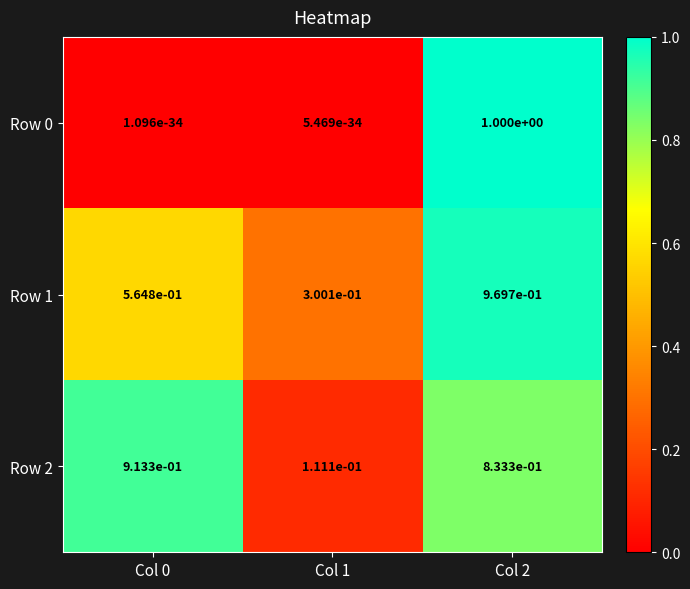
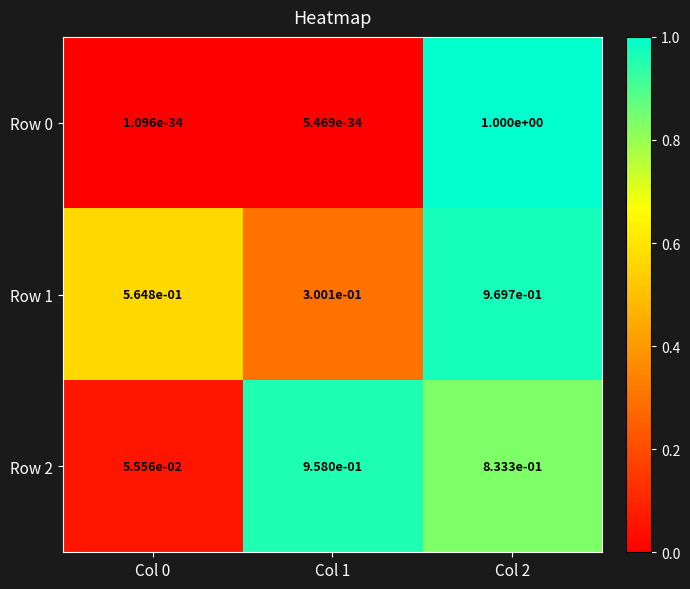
  {
    "Row 0": {
      "Col 0": "1.096e-34",
      "Col 1": "5.469e-34",
      "Col 2": "1.000e+00"
    },
    "Row 1": {
      "Col 0": "5.648e-01",
      "Col 1": "3.001e-01",
      "Col 2": "9.697e-01"
    },
    "Row 2": {
-     "Col 0": "9.133e-01",
-     "Col 1": "1.111e-01",
+     "Col 0": "5.556e-02",
+     "Col 1": "9.580e-01",
      "Col 2": "8.333e-01"
    }
  }
